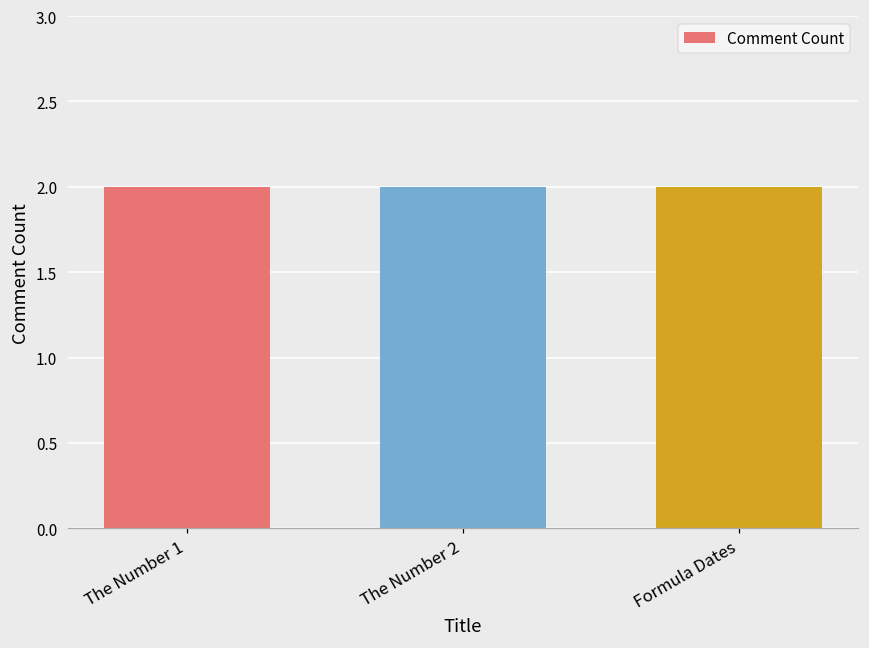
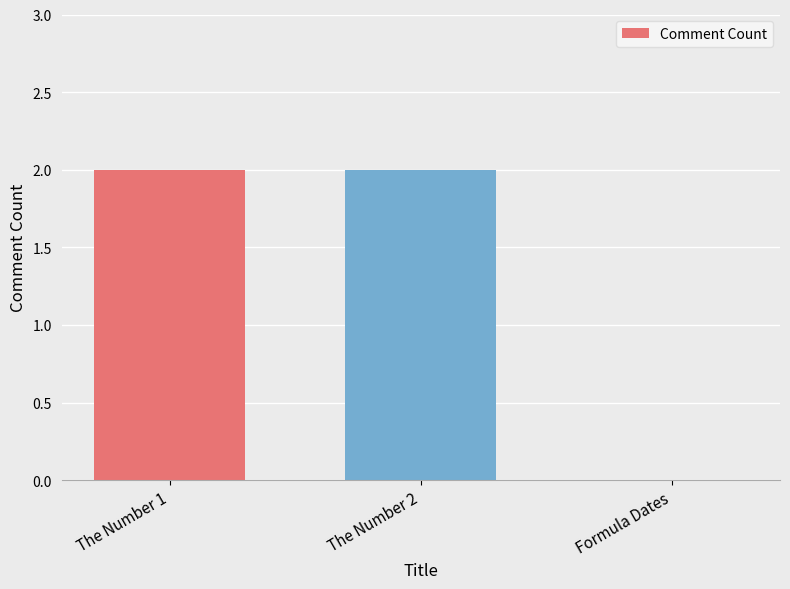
  {
    "The Number 1": 2,
    "The Number 2": 2,
-   "Formula Dates": 2
+   "Formula Dates": 0
  }
